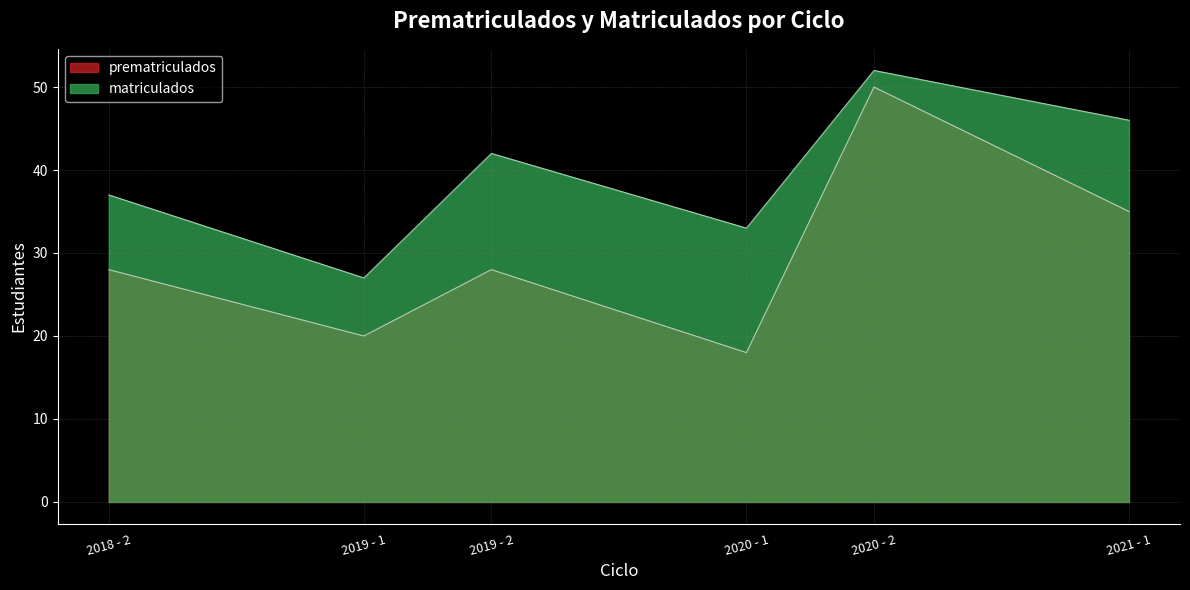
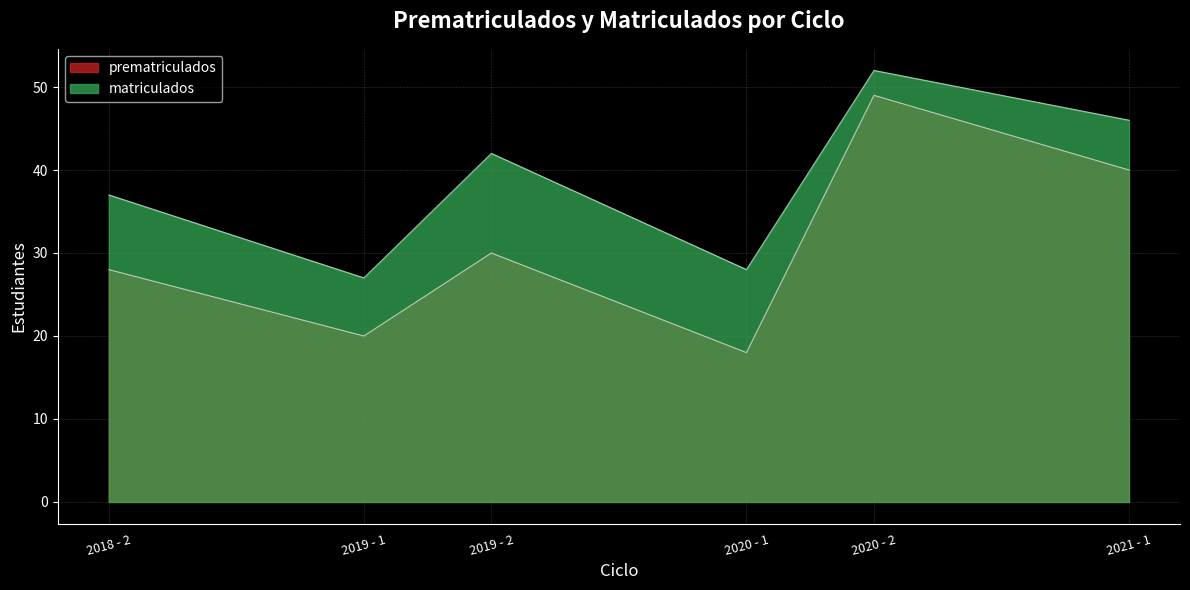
  {
    "prematriculados": {
      "2018 - 2": 28,
      "2019 - 1": 20,
-     "2019 - 2": 28,
+     "2019 - 2": 30,
      "2020 - 1": 18,
-     "2020 - 2": 50,
-     "2021 - 1": 35
+     "2020 - 2": 49,
+     "2021 - 1": 40
    },
    "matriculados": {
      "2018 - 2": 37,
      "2019 - 1": 27,
      "2019 - 2": 42,
-     "2020 - 1": 33,
+     "2020 - 1": 28,
      "2020 - 2": 52,
      "2021 - 1": 46
    }
  }
